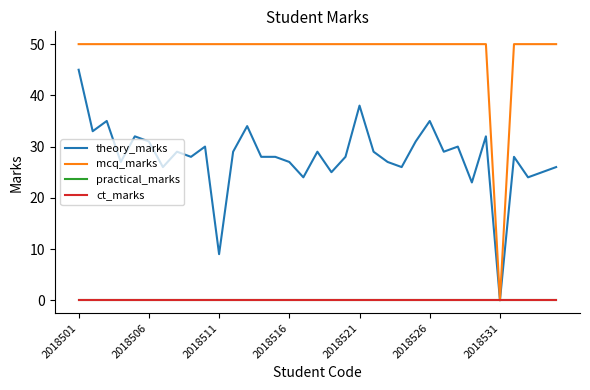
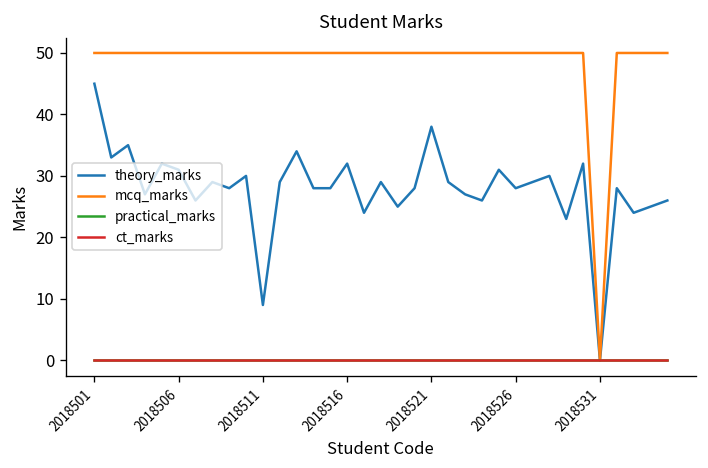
  {
    "theory_marks": {
      "2018501": 45,
      "2018511": 9,
-     "2018516": 27,
+     "2018516": 32,
      "2018521": 38,
-     "2018526": 35
+     "2018526": 28
    },
    "mcq_marks": {
      "2018501": 50,
      "2018506": 50,
      "2018511": 50,
      "2018516": 50,
      "2018521": 50,
      "2018526": 50
    },
    "ct_marks": {
      "2018501": 0,
      "2018506": 0,
      "2018511": 0,
      "2018516": 0,
      "2018521": 0,
      "2018526": 0
    }
  }
